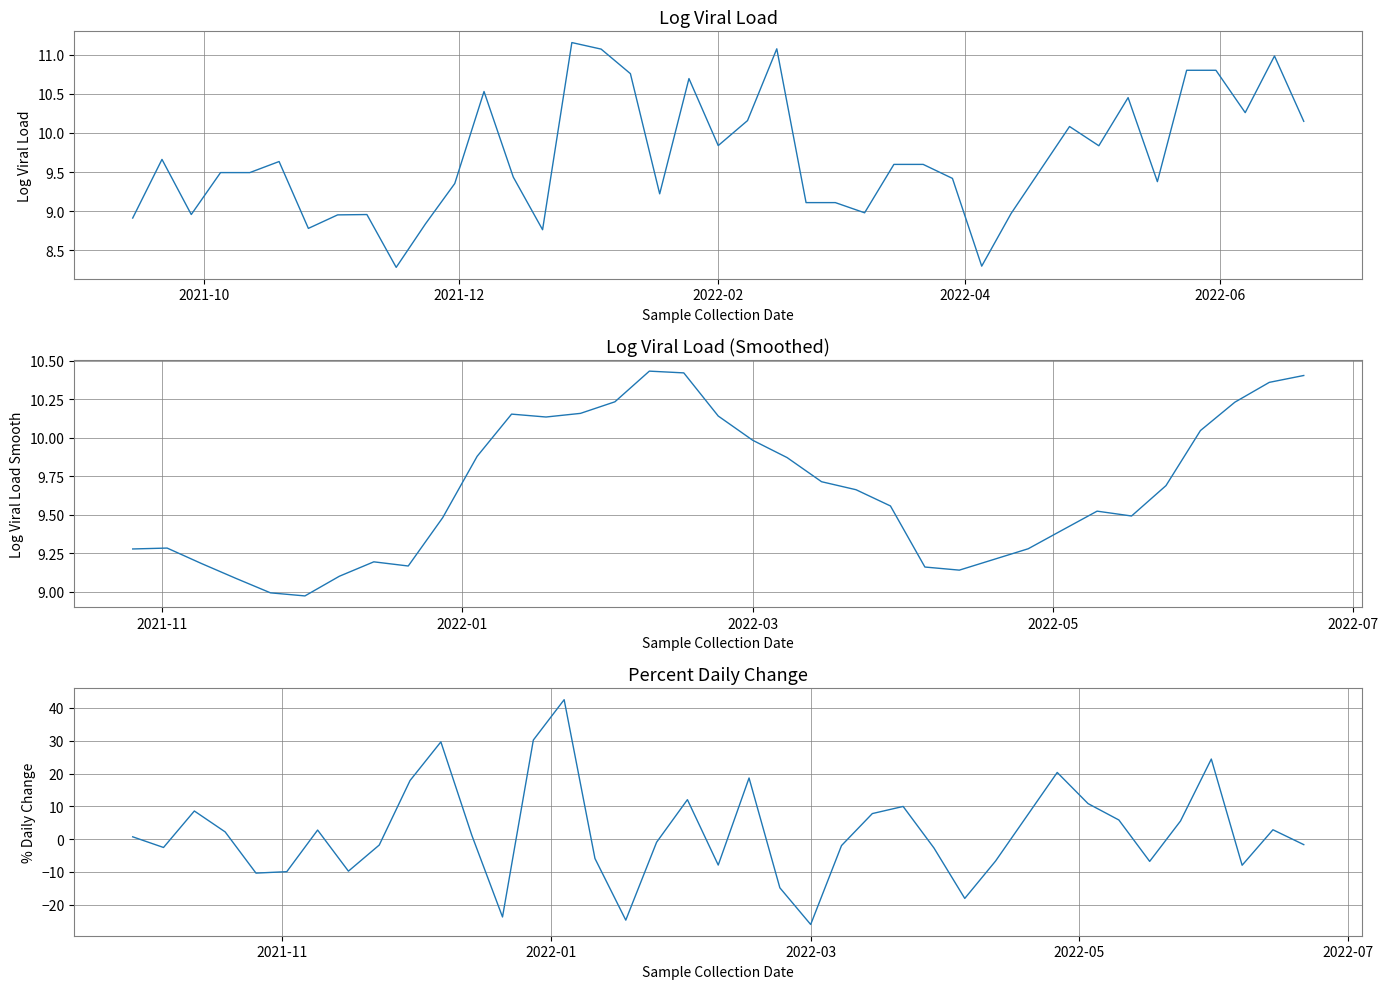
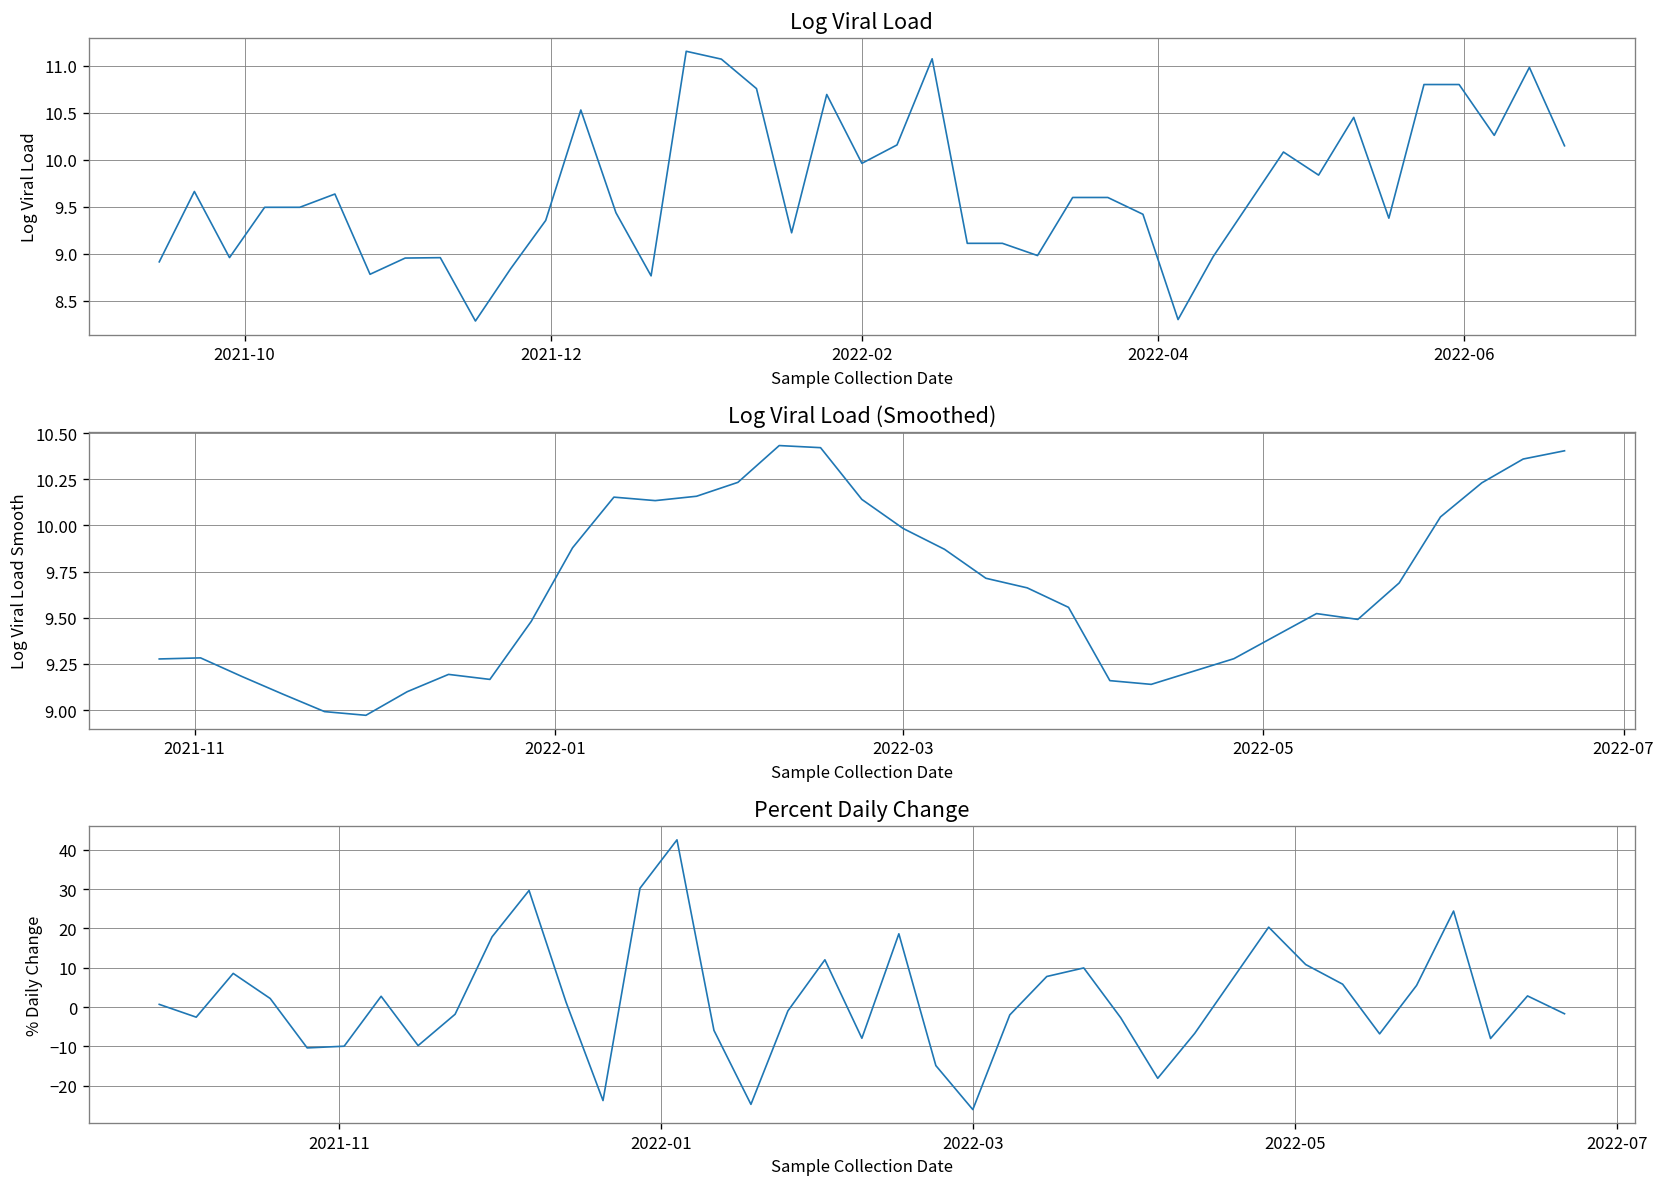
  {
    "Log Viral Load": {
-     "2022-02": 9.8
+     "2022-02": 10.0
    },
    "Log Viral Load (Smoothed)": {
      "2022-03": 9.98
    },
    "Percent Daily Change": {
      "2022-03": -26
    }
  }
